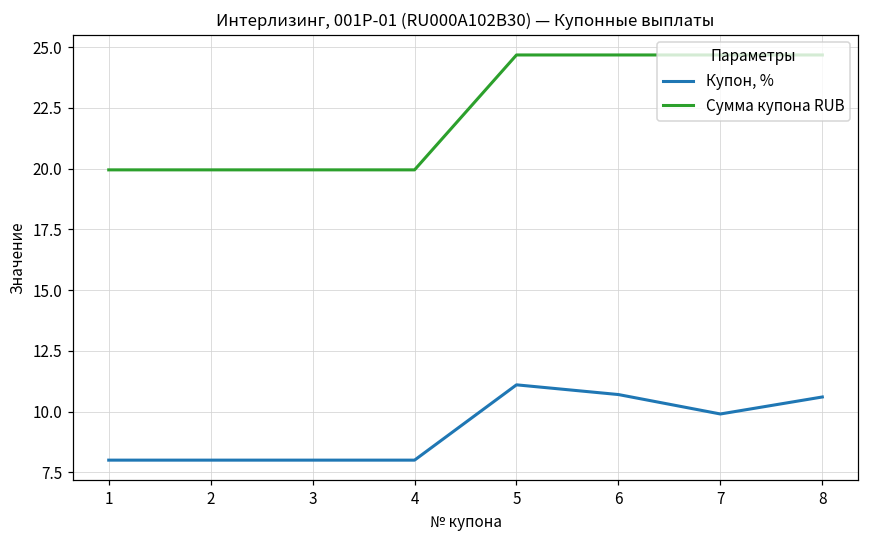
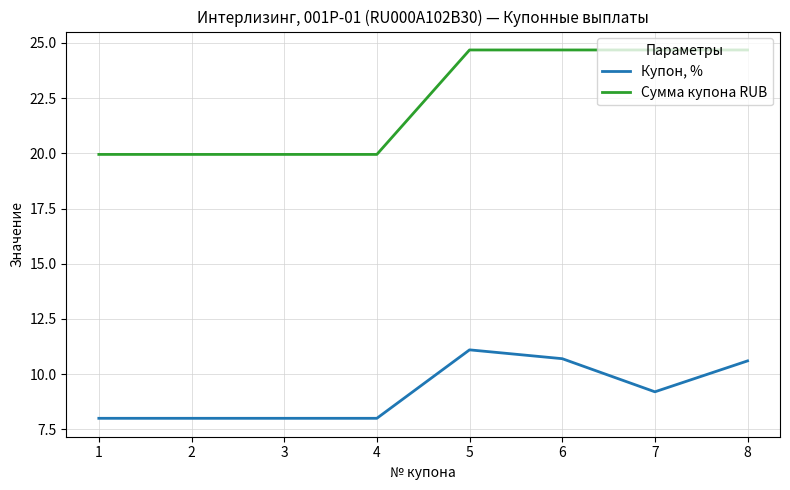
  {
    "Купон, %": {
      "1": 8.0,
      "2": 8.0,
      "3": 8.0,
      "4": 8.0,
      "5": 11.1,
      "6": 10.7,
-     "7": 9.9,
+     "7": 9.2,
      "8": 10.6
    },
    "Сумма купона RUB": {
      "1": 20.0,
      "2": 20.0,
      "3": 20.0,
      "4": 20.0,
      "5": 24.7,
      "6": 24.7
    }
  }
